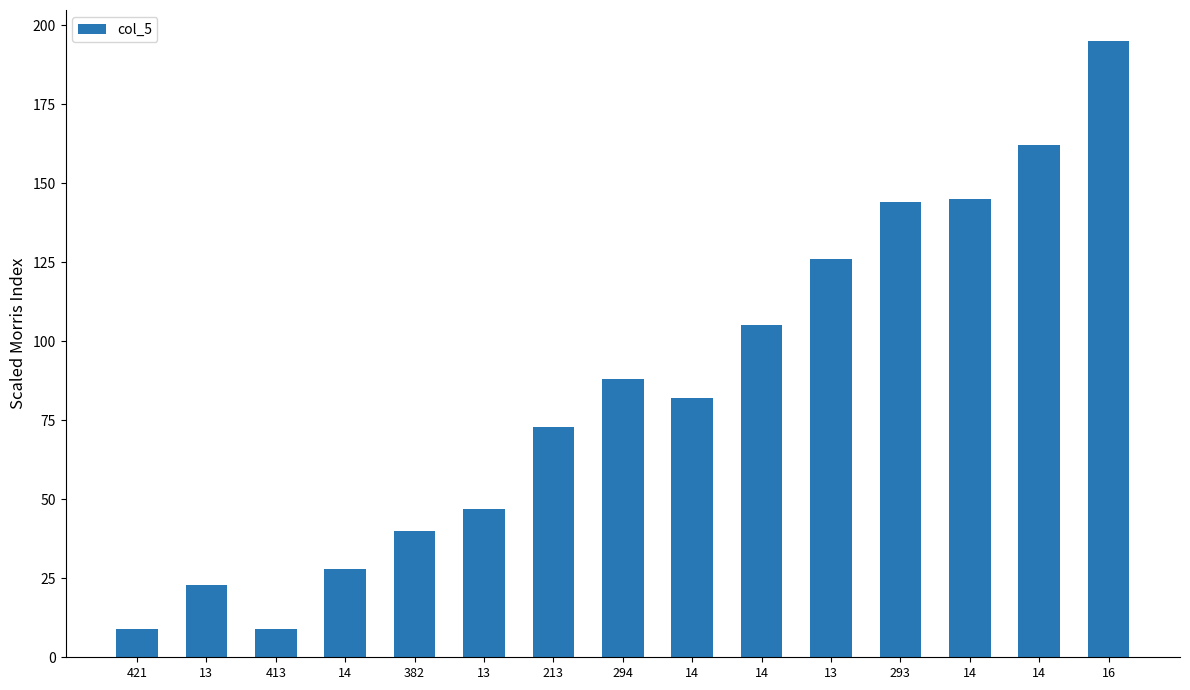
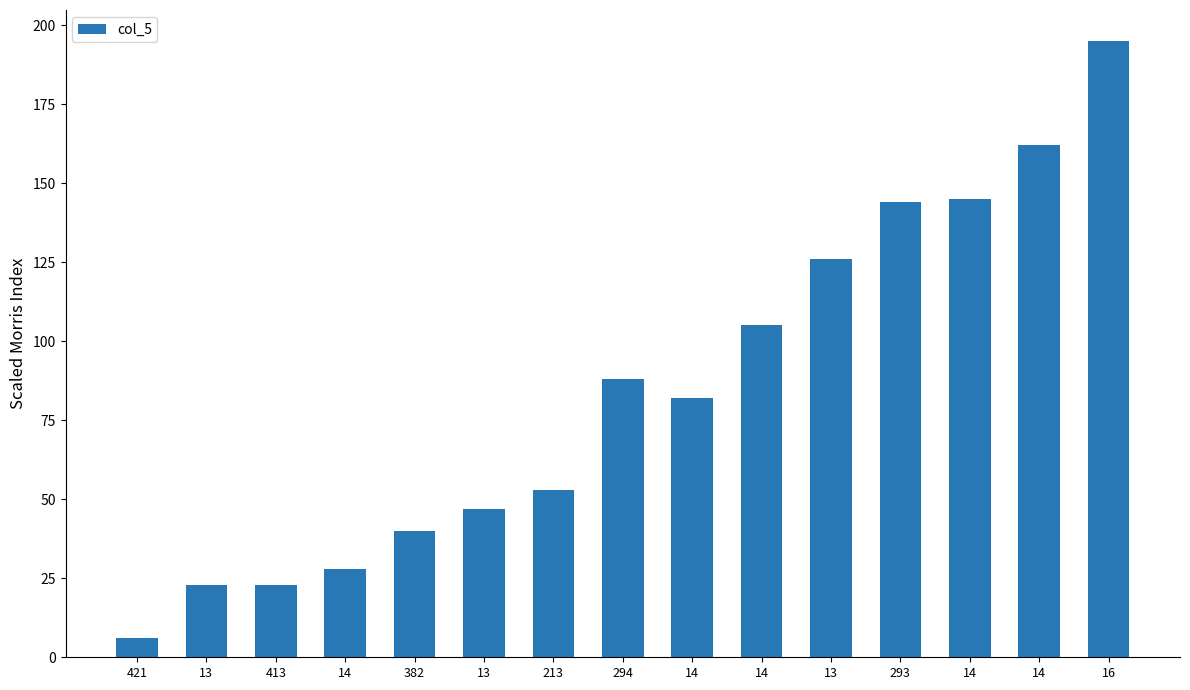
  {
-   "421": 9,
-   "413": 9,
+   "421": 6,
+   "413": 23,
    "382": 40,
-   "213": 73,
+   "213": 53,
    "294": 88,
    "293": 144,
    "16": 195
  }
